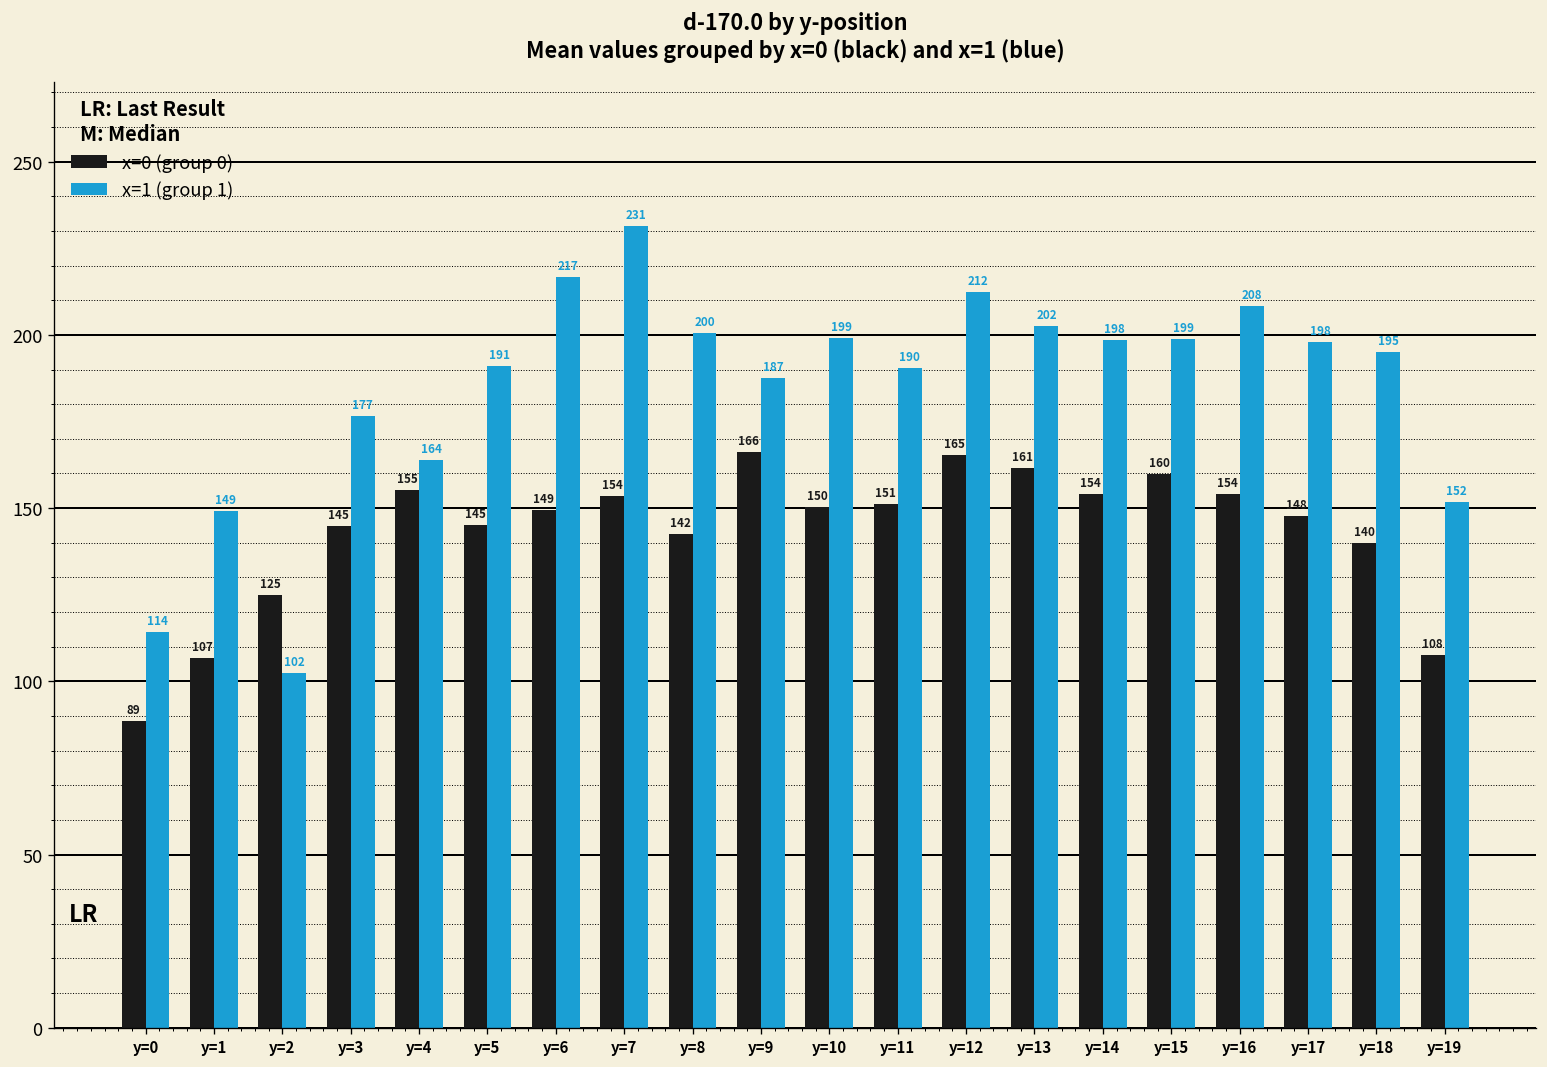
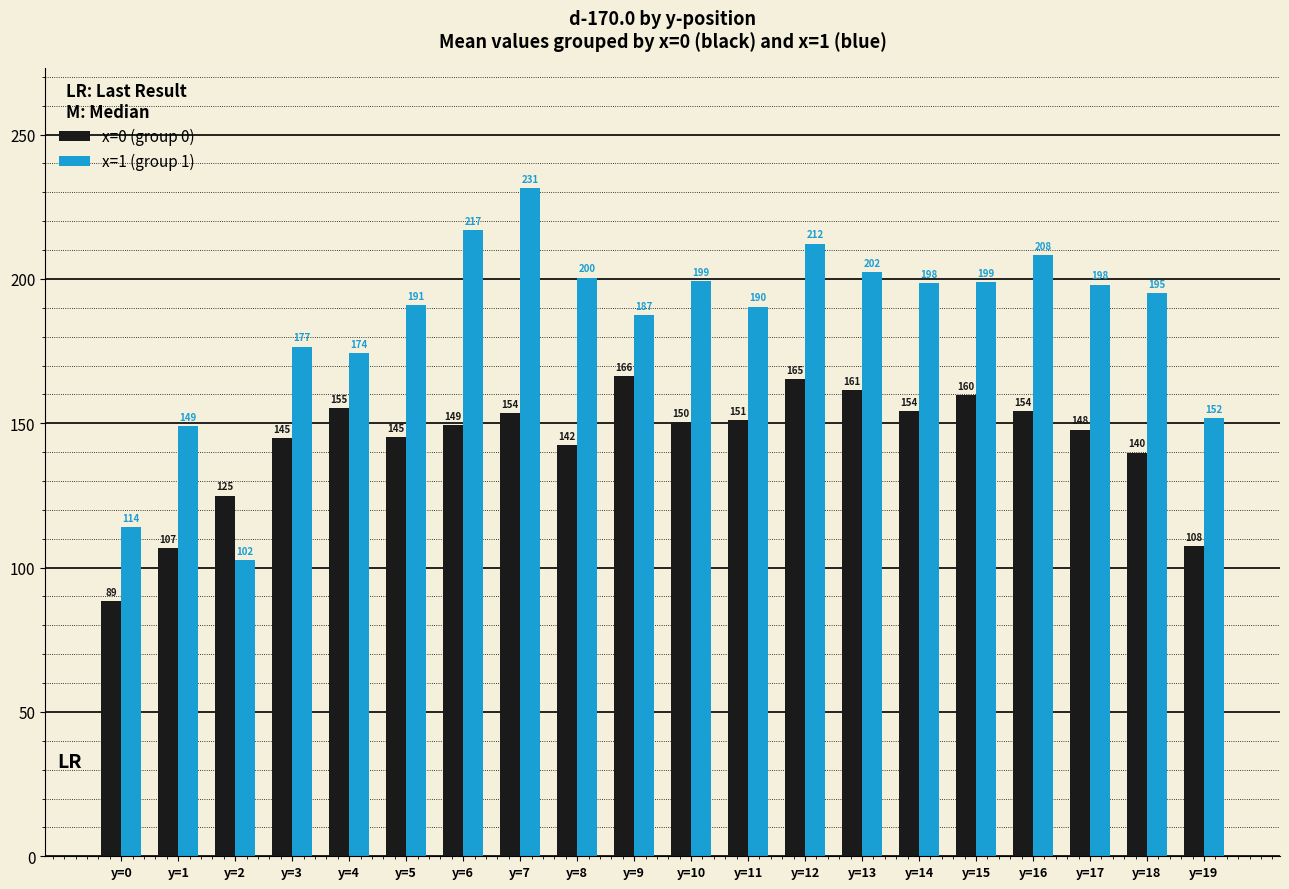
  {
    "x=0 (group 0)": {
      "y=0": 89,
      "y=1": 107,
      "y=2": 125,
      "y=3": 145,
      "y=4": 155,
      "y=5": 145,
      "y=6": 149,
      "y=7": 154,
      "y=8": 142,
      "y=9": 166,
      "y=10": 150,
      "y=11": 151,
      "y=12": 165,
      "y=13": 161,
      "y=14": 154,
      "y=15": 160,
      "y=16": 154,
      "y=17": 148,
      "y=18": 140,
      "y=19": 108
    },
    "x=1 (group 1)": {
      "y=0": 114,
      "y=1": 149,
      "y=2": 102,
      "y=3": 177,
-     "y=4": 164,
+     "y=4": 174,
      "y=5": 191,
      "y=6": 217,
      "y=7": 231,
      "y=8": 200,
      "y=9": 187,
      "y=10": 199,
      "y=11": 190,
      "y=12": 212,
      "y=13": 202,
      "y=14": 198,
      "y=15": 199,
      "y=16": 208,
      "y=17": 198,
      "y=18": 195,
      "y=19": 152
    }
  }
